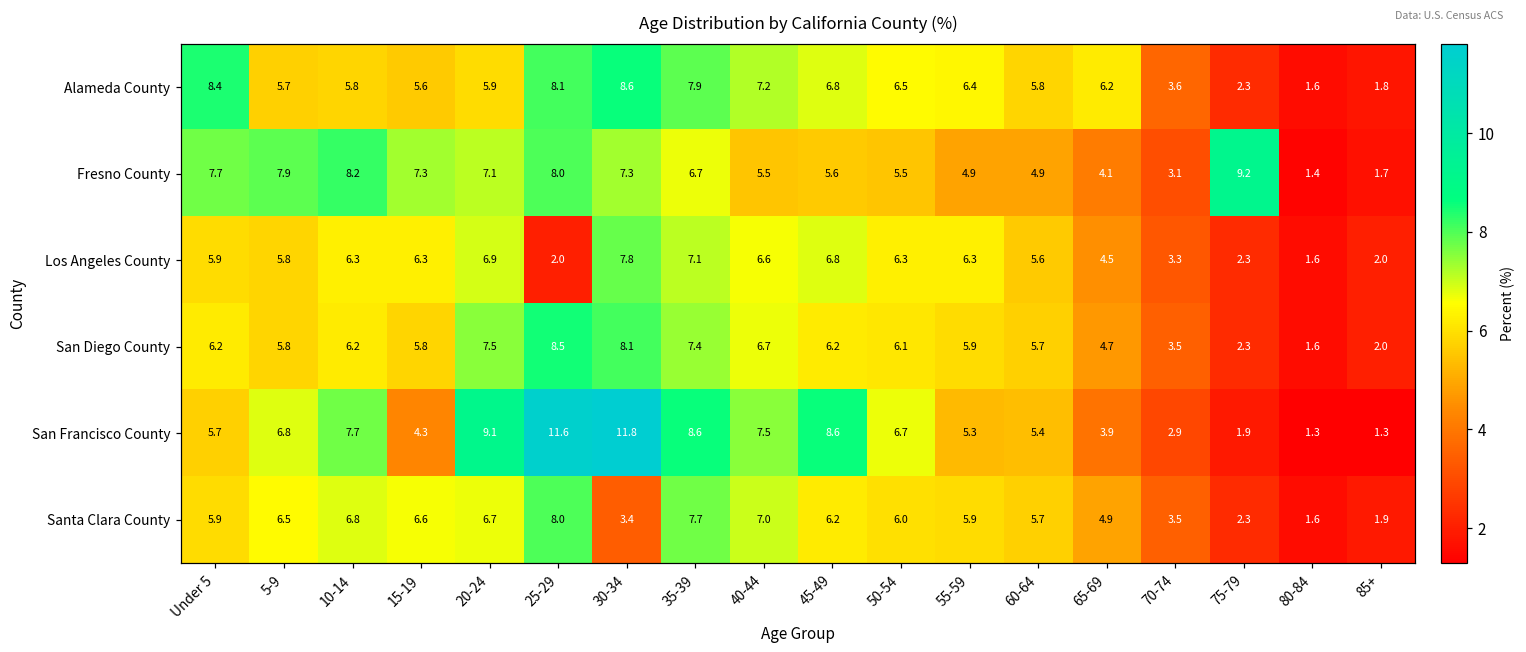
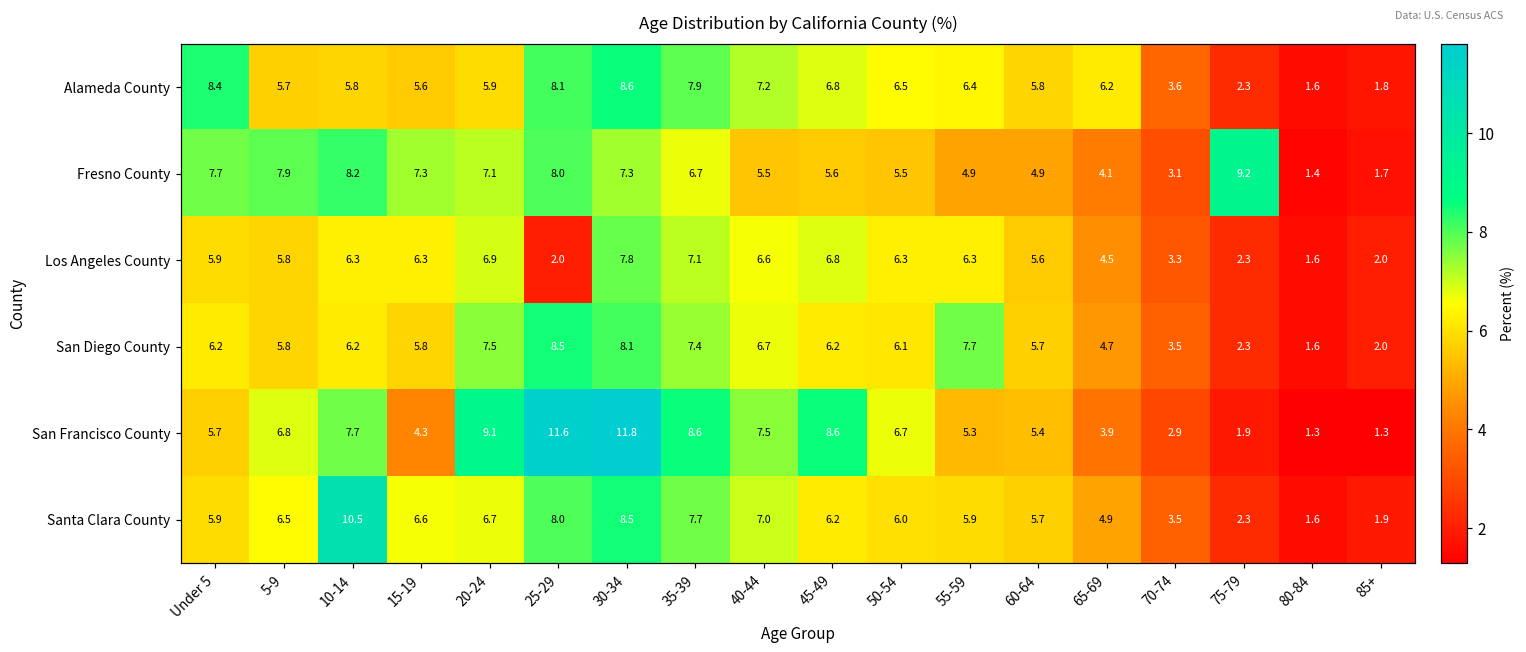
  {
    "Alameda County": {
      "Under 5": 8.4,
      "5-9": 5.7,
      "10-14": 5.8,
      "15-19": 5.6,
      "20-24": 5.9,
      "25-29": 8.1,
      "30-34": 8.6,
      "35-39": 7.9,
      "40-44": 7.2,
      "45-49": 6.8,
      "50-54": 6.5,
      "55-59": 6.4,
      "60-64": 5.8,
      "65-69": 6.2,
      "70-74": 3.6,
      "75-79": 2.3,
      "80-84": 1.6,
      "85+": 1.8
    },
    "Fresno County": {
      "Under 5": 7.7,
      "5-9": 7.9,
      "10-14": 8.2,
      "15-19": 7.3,
      "20-24": 7.1,
      "25-29": 8.0,
      "30-34": 7.3,
      "35-39": 6.7,
      "40-44": 5.5,
      "45-49": 5.6,
      "50-54": 5.5,
      "55-59": 4.9,
      "60-64": 4.9,
      "65-69": 4.1,
      "70-74": 3.1,
      "75-79": 9.2,
      "80-84": 1.4,
      "85+": 1.7
    },
    "Los Angeles County": {
      "Under 5": 5.9,
      "5-9": 5.8,
      "10-14": 6.3,
      "15-19": 6.3,
      "20-24": 6.9,
      "25-29": 2.0,
      "30-34": 7.8,
      "35-39": 7.1,
      "40-44": 6.6,
      "45-49": 6.8,
      "50-54": 6.3,
      "55-59": 6.3,
      "60-64": 5.6,
      "65-69": 4.5,
      "70-74": 3.3,
      "75-79": 2.3,
      "80-84": 1.6,
      "85+": 2.0
    },
    "San Diego County": {
      "Under 5": 6.2,
      "5-9": 5.8,
      "10-14": 6.2,
      "15-19": 5.8,
      "20-24": 7.5,
      "25-29": 8.5,
      "30-34": 8.1,
      "35-39": 7.4,
      "40-44": 6.7,
      "45-49": 6.2,
      "50-54": 6.1,
-     "55-59": 5.9,
+     "55-59": 7.7,
      "60-64": 5.7,
      "65-69": 4.7,
      "70-74": 3.5,
      "75-79": 2.3,
      "80-84": 1.6,
      "85+": 2.0
    },
    "San Francisco County": {
      "Under 5": 5.7,
      "5-9": 6.8,
      "10-14": 7.7,
      "15-19": 4.3,
      "20-24": 9.1,
      "25-29": 11.6,
      "30-34": 11.8,
      "35-39": 8.6,
      "40-44": 7.5,
      "45-49": 8.6,
      "50-54": 6.7,
      "55-59": 5.3,
      "60-64": 5.4,
      "65-69": 3.9,
      "70-74": 2.9,
      "75-79": 1.9,
      "80-84": 1.3,
      "85+": 1.3
    },
    "Santa Clara County": {
      "Under 5": 5.9,
      "5-9": 6.5,
-     "10-14": 6.8,
+     "10-14": 10.5,
      "15-19": 6.6,
      "20-24": 6.7,
      "25-29": 8.0,
-     "30-34": 3.4,
+     "30-34": 8.5,
      "35-39": 7.7,
      "40-44": 7.0,
      "45-49": 6.2,
      "50-54": 6.0,
      "55-59": 5.9,
      "60-64": 5.7,
      "65-69": 4.9,
      "70-74": 3.5,
      "75-79": 2.3,
      "80-84": 1.6,
      "85+": 1.9
    }
  }
